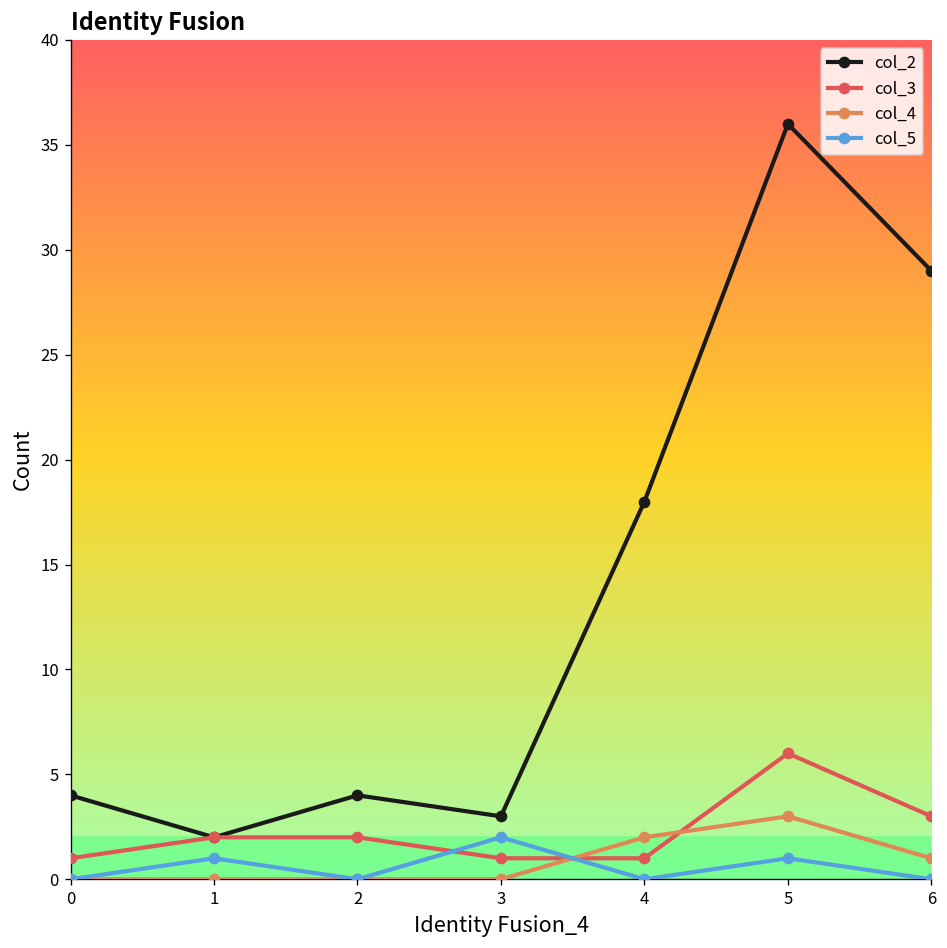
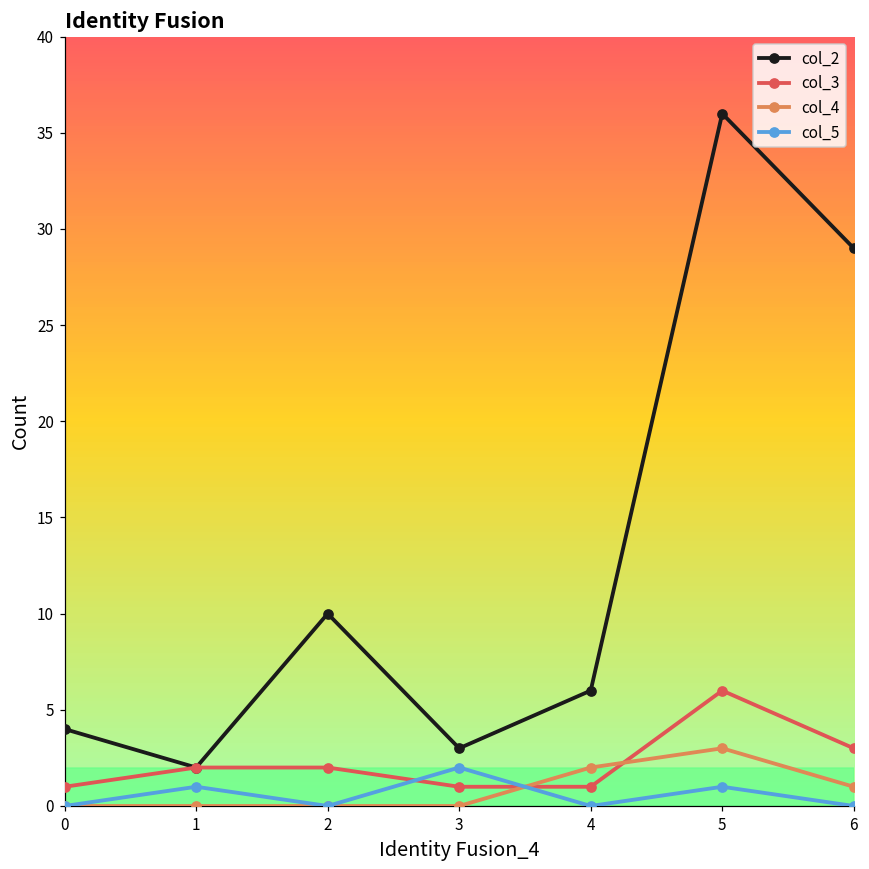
  {
    "col_2": {
      "0": 4,
-     "2": 4,
+     "2": 10,
      "3": 3,
-     "4": 18,
+     "4": 6,
      "5": 36,
      "6": 29
    }
  }
